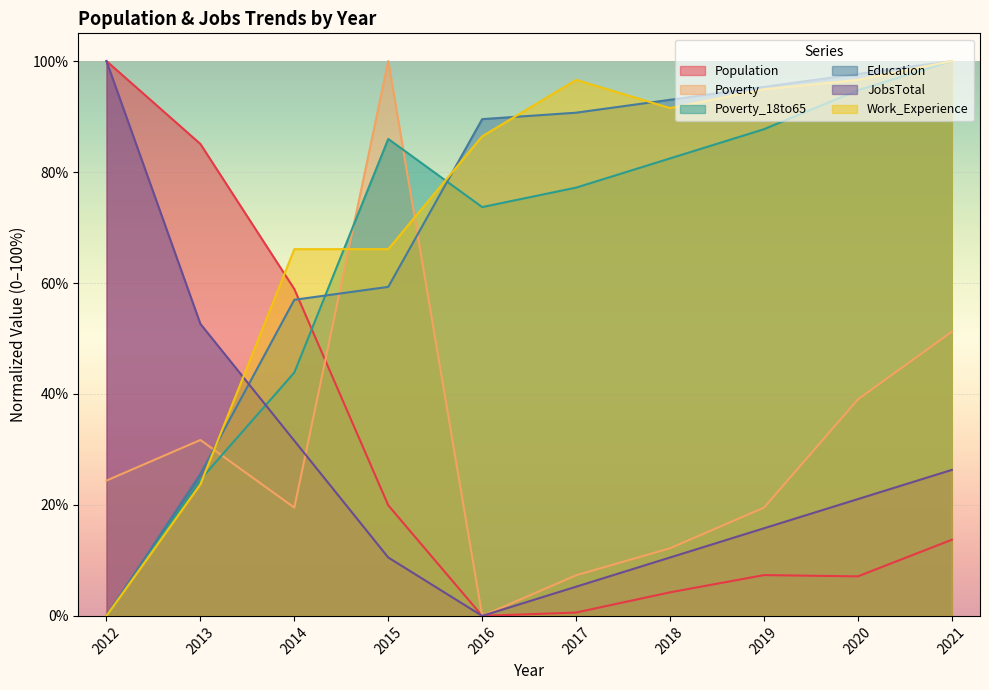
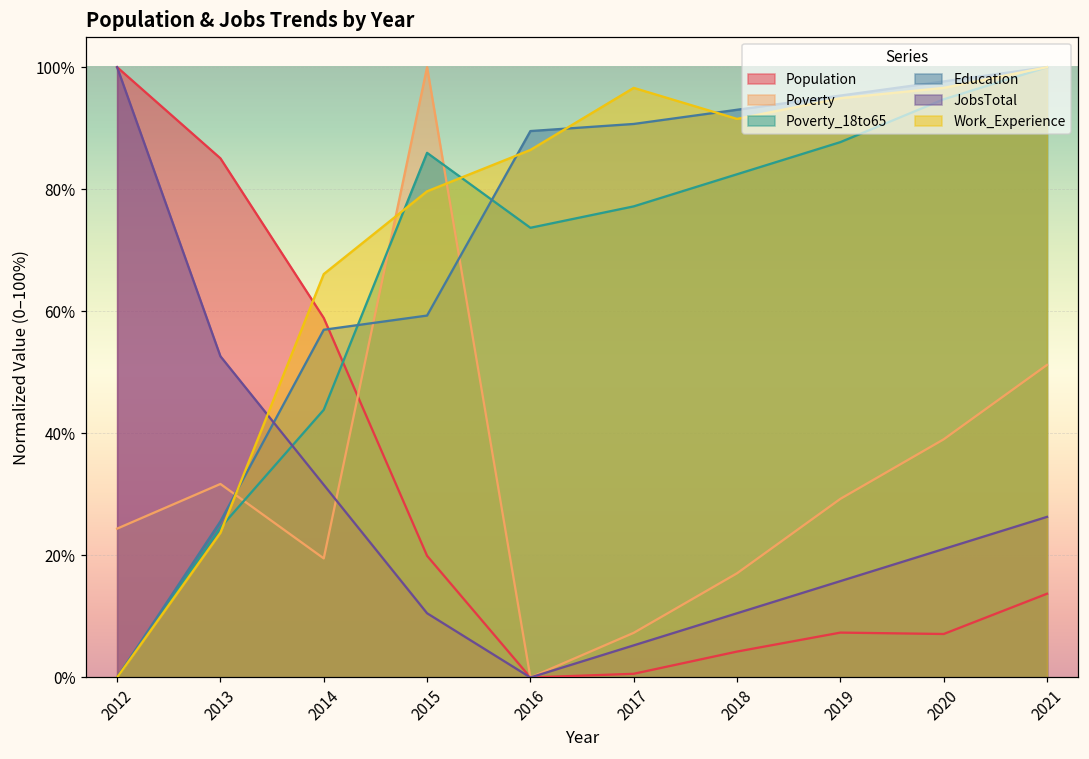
  {
    "Population": {
      "2013": "85%",
      "2014": "59%",
      "2015": "20%",
      "2017": "1%",
      "2018": "4%",
      "2019": "7%",
      "2020": "7%",
      "2021": "14%"
    },
    "Poverty": {
      "2012": "24%",
      "2013": "32%",
      "2014": "20%",
      "2015": "100%",
      "2017": "7%",
-     "2018": "12%",
-     "2019": "20%",
+     "2018": "17%",
+     "2019": "29%",
      "2020": "39%",
      "2021": "51%"
    },
    "Work_Experience": {
      "2013": "24%",
      "2014": "66%",
-     "2015": "66%",
+     "2015": "80%",
      "2016": "86%",
      "2017": "97%",
      "2018": "92%"
    }
  }
